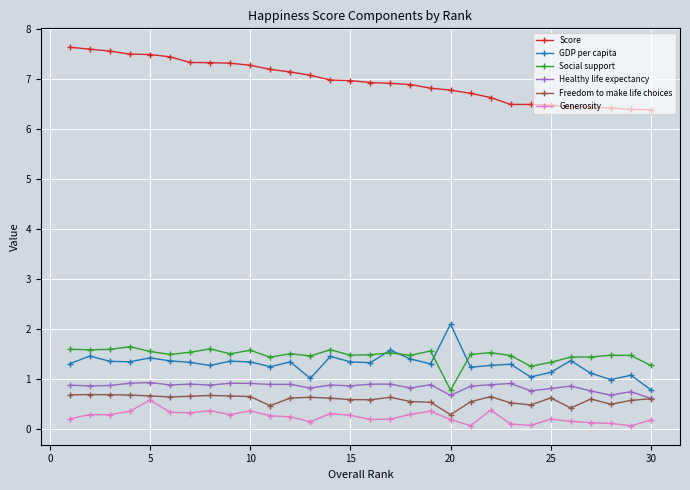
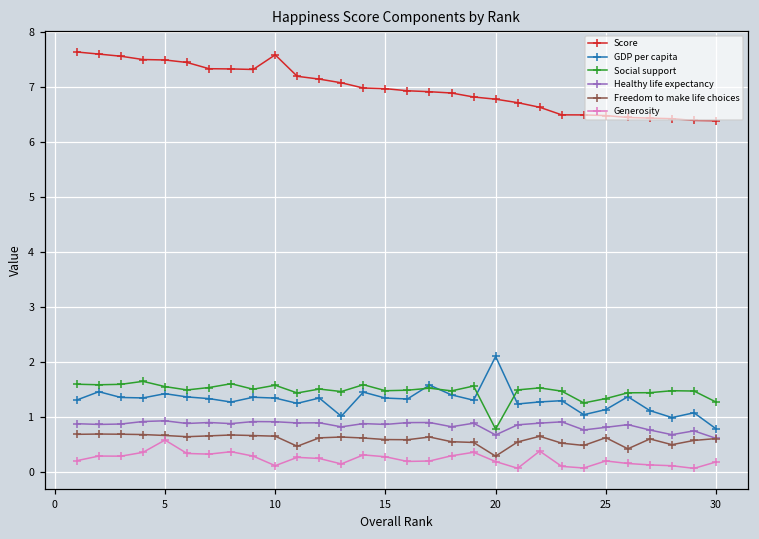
  {
    "Score": {
      "5": 7.5,
-     "10": 7.3,
+     "10": 7.6,
      "15": 7.0,
      "20": 6.8
    },
    "GDP per capita": {
      "5": 1.4,
      "10": 1.3,
      "15": 1.3,
      "20": 2.1,
      "25": 1.1,
      "30": 0.8
    },
    "Social support": {
      "5": 1.5,
      "10": 1.6,
      "15": 1.5,
      "20": 0.8,
      "25": 1.3,
      "30": 1.3
    },
    "Healthy life expectancy": {
      "5": 0.9,
      "10": 0.9,
      "15": 0.9,
      "20": 0.7,
      "25": 0.8
    },
    "Freedom to make life choices": {
      "5": 0.7,
      "10": 0.6,
      "15": 0.6,
      "20": 0.3,
      "25": 0.6
    },
    "Generosity": {
      "5": 0.6,
-     "10": 0.4,
+     "10": 0.1,
      "15": 0.3,
      "20": 0.2,
      "25": 0.2,
      "30": 0.2
    }
  }
